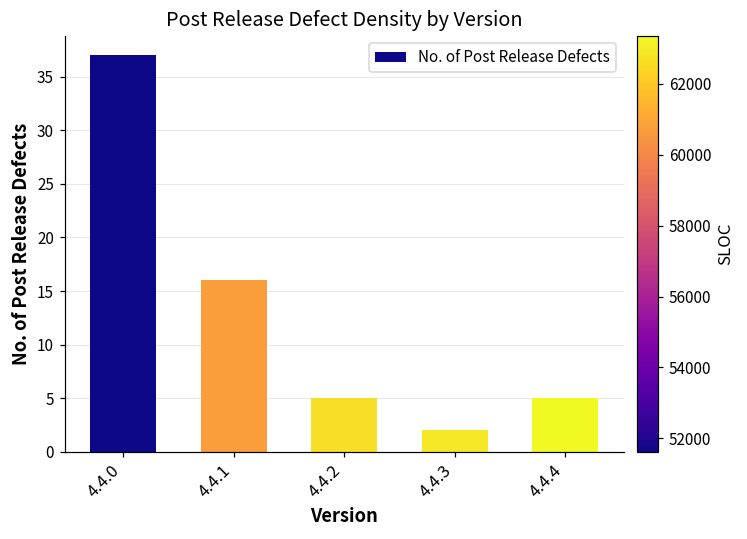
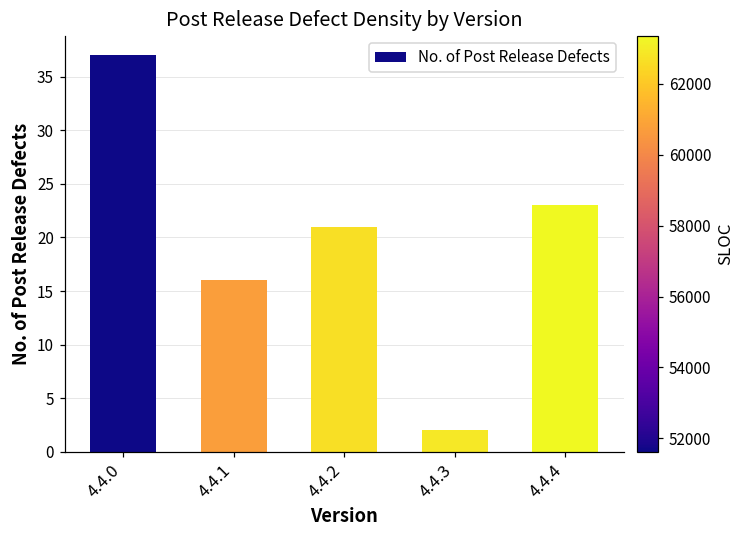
  {
    "4.4.0": 37,
    "4.4.1": 16,
-   "4.4.2": 5,
+   "4.4.2": 21,
    "4.4.3": 2,
-   "4.4.4": 5
+   "4.4.4": 23
  }
